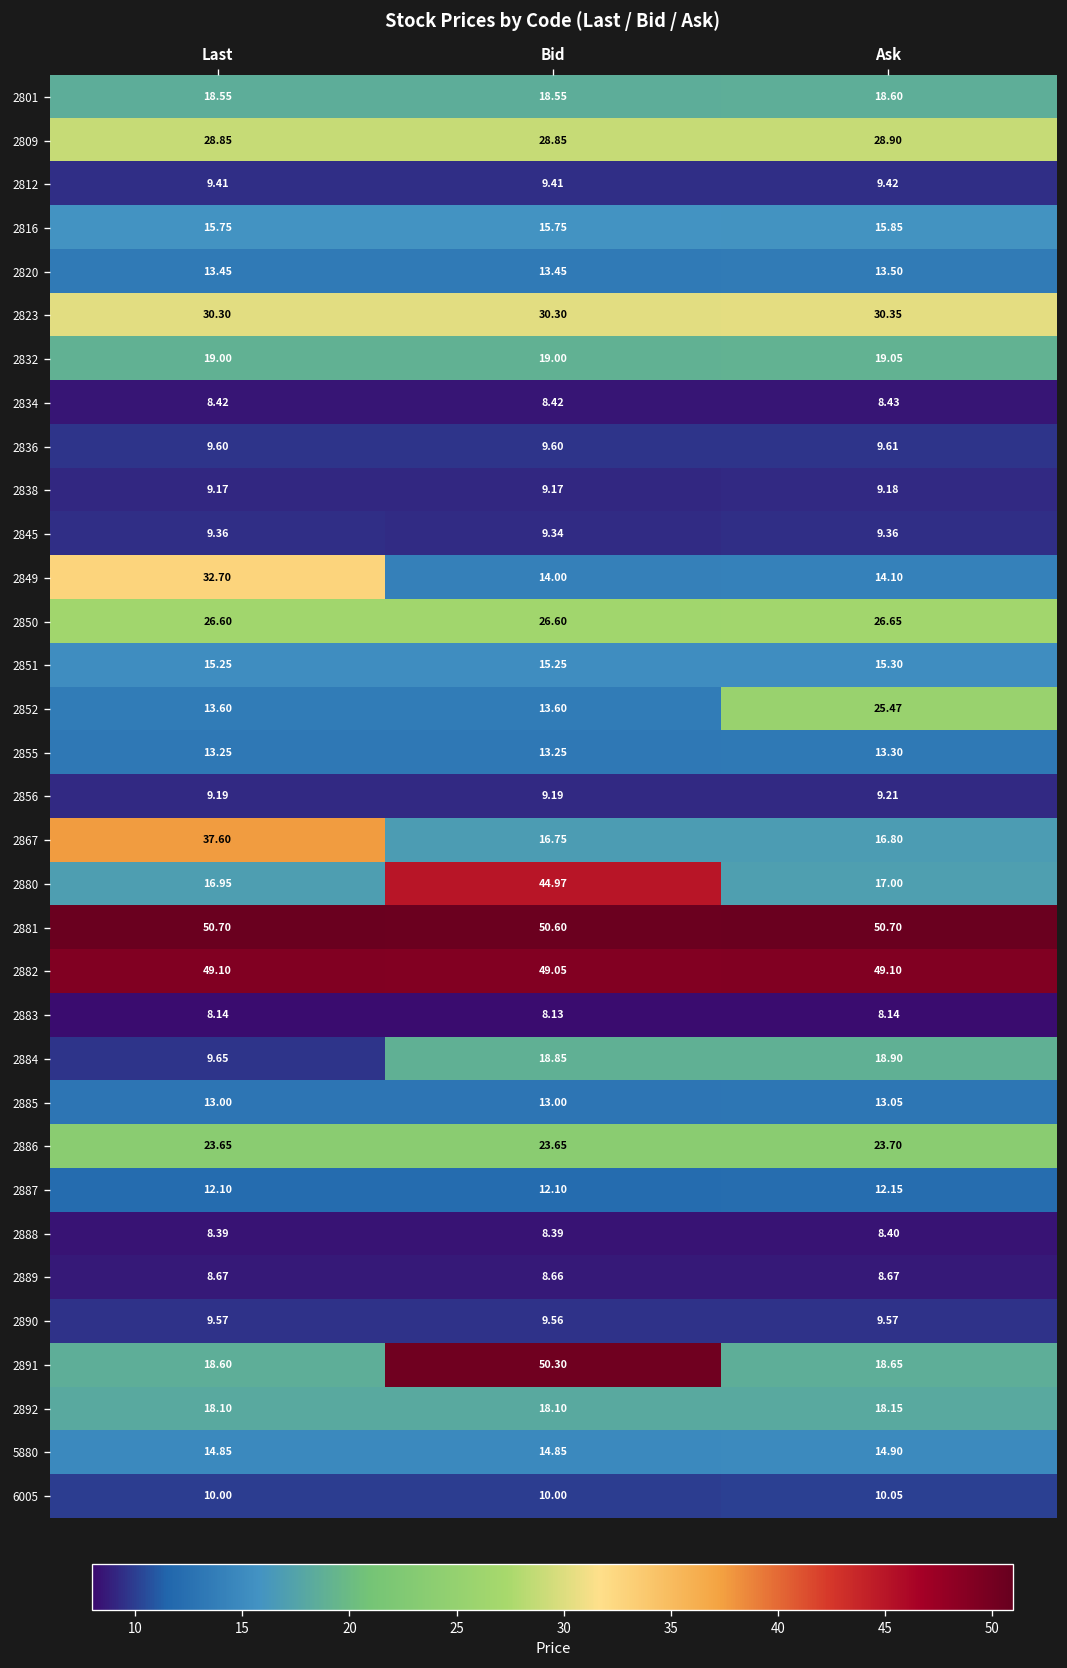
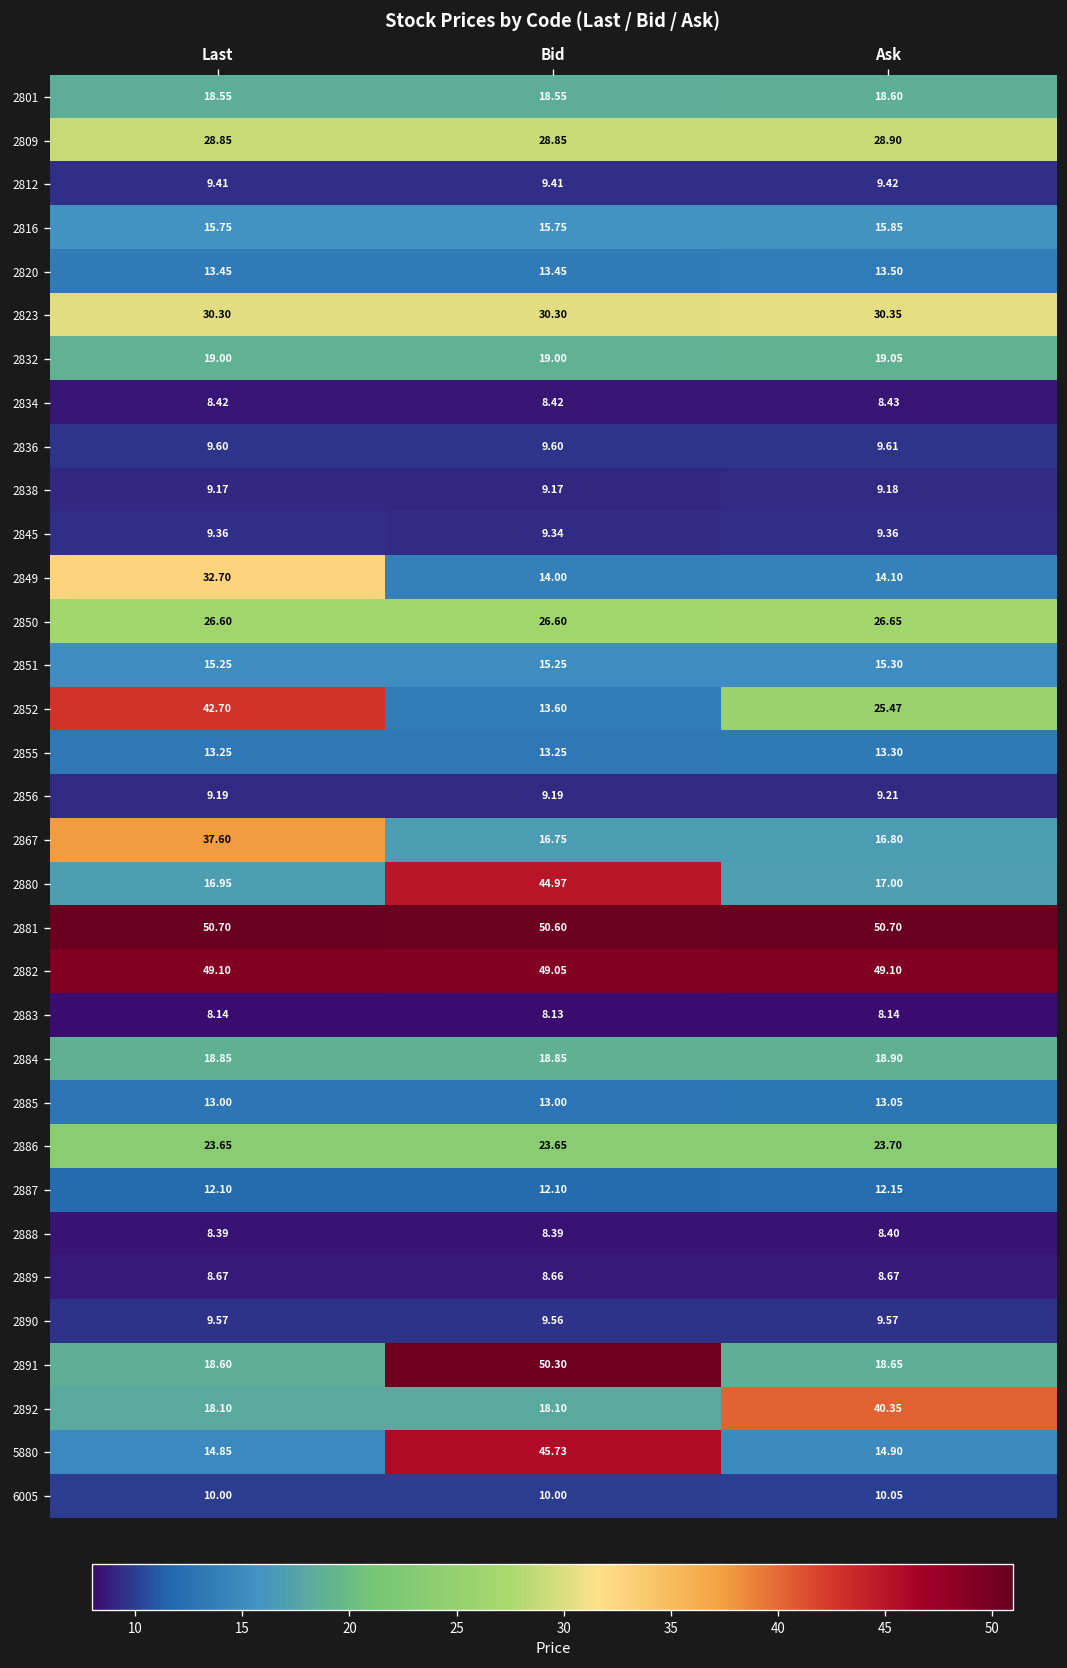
  {
    "2801": {
      "Last": 18.55,
      "Bid": 18.55,
      "Ask": 18.60
    },
    "2809": {
      "Last": 28.85,
      "Bid": 28.85,
      "Ask": 28.90
    },
    "2812": {
      "Last": 9.41,
      "Bid": 9.41,
      "Ask": 9.42
    },
    "2816": {
      "Last": 15.75,
      "Bid": 15.75,
      "Ask": 15.85
    },
    "2820": {
      "Last": 13.45,
      "Bid": 13.45,
      "Ask": 13.50
    },
    "2823": {
      "Last": 30.30,
      "Bid": 30.30,
      "Ask": 30.35
    },
    "2832": {
      "Last": 19.00,
      "Bid": 19.00,
      "Ask": 19.05
    },
    "2834": {
      "Last": 8.42,
      "Bid": 8.42,
      "Ask": 8.43
    },
    "2836": {
      "Last": 9.60,
      "Bid": 9.60,
      "Ask": 9.61
    },
    "2838": {
      "Last": 9.17,
      "Bid": 9.17,
      "Ask": 9.18
    },
    "2845": {
      "Last": 9.36,
      "Bid": 9.34,
      "Ask": 9.36
    },
    "2849": {
      "Last": 32.70,
      "Bid": 14.00,
      "Ask": 14.10
    },
    "2850": {
      "Last": 26.60,
      "Bid": 26.60,
      "Ask": 26.65
    },
    "2851": {
      "Last": 15.25,
      "Bid": 15.25,
      "Ask": 15.30
    },
    "2852": {
-     "Last": 13.60,
+     "Last": 42.70,
      "Bid": 13.60,
      "Ask": 25.47
    },
    "2855": {
      "Last": 13.25,
      "Bid": 13.25,
      "Ask": 13.30
    },
    "2856": {
      "Last": 9.19,
      "Bid": 9.19,
      "Ask": 9.21
    },
    "2867": {
      "Last": 37.60,
      "Bid": 16.75,
      "Ask": 16.80
    },
    "2880": {
      "Last": 16.95,
      "Bid": 44.97,
      "Ask": 17.00
    },
    "2881": {
      "Last": 50.70,
      "Bid": 50.60,
      "Ask": 50.70
    },
    "2882": {
      "Last": 49.10,
      "Bid": 49.05,
      "Ask": 49.10
    },
    "2883": {
      "Last": 8.14,
      "Bid": 8.13,
      "Ask": 8.14
    },
    "2884": {
-     "Last": 9.65,
+     "Last": 18.85,
      "Bid": 18.85,
      "Ask": 18.90
    },
    "2885": {
      "Last": 13.00,
      "Bid": 13.00,
      "Ask": 13.05
    },
    "2886": {
      "Last": 23.65,
      "Bid": 23.65,
      "Ask": 23.70
    },
    "2887": {
      "Last": 12.10,
      "Bid": 12.10,
      "Ask": 12.15
    },
    "2888": {
      "Last": 8.39,
      "Bid": 8.39,
      "Ask": 8.40
    },
    "2889": {
      "Last": 8.67,
      "Bid": 8.66,
      "Ask": 8.67
    },
    "2890": {
      "Last": 9.57,
      "Bid": 9.56,
      "Ask": 9.57
    },
    "2891": {
      "Last": 18.60,
      "Bid": 50.30,
      "Ask": 18.65
    },
    "2892": {
      "Last": 18.10,
      "Bid": 18.10,
-     "Ask": 18.15
+     "Ask": 40.35
    },
    "5880": {
      "Last": 14.85,
-     "Bid": 14.85,
+     "Bid": 45.73,
      "Ask": 14.90
    },
    "6005": {
      "Last": 10.00,
      "Bid": 10.00,
      "Ask": 10.05
    }
  }
